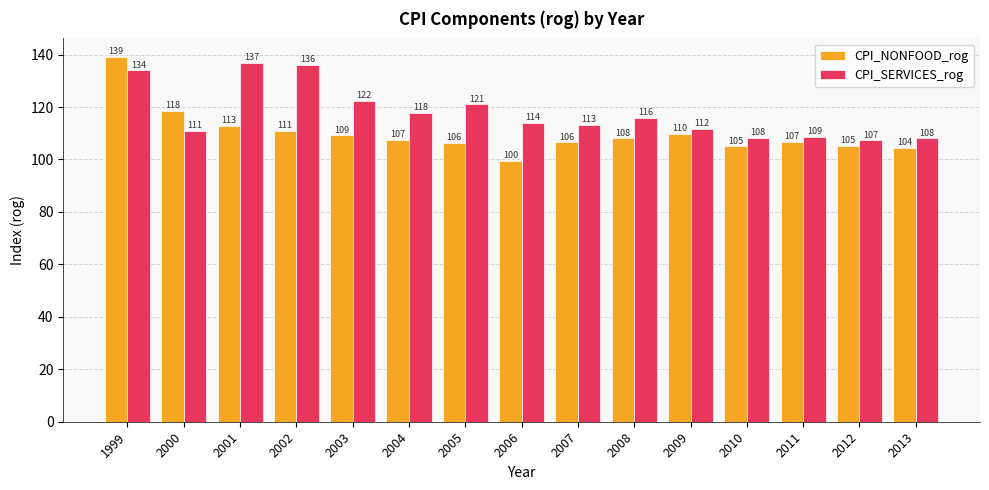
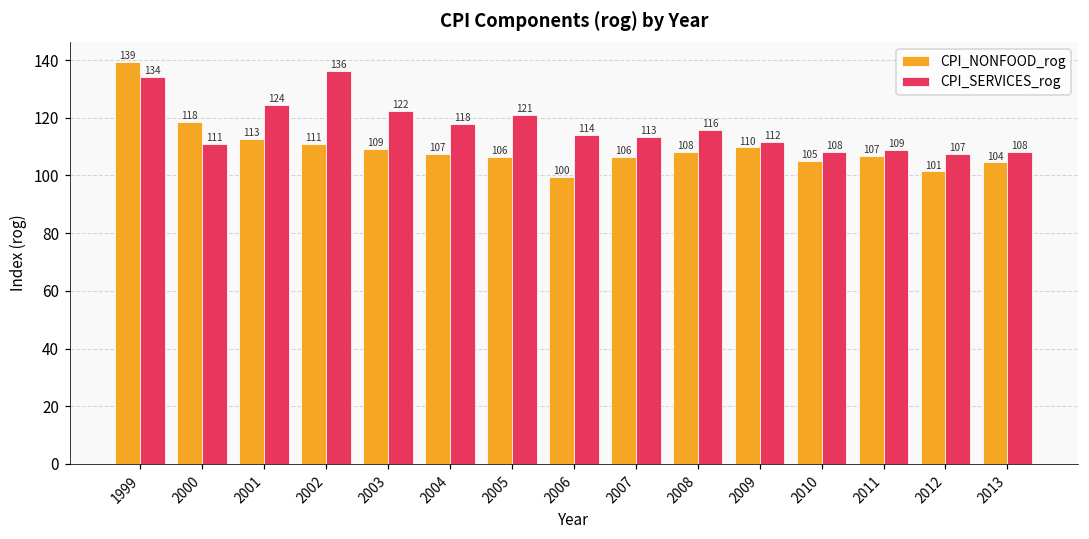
  {
    "CPI_NONFOOD_rog": {
      "1999": 139,
      "2000": 118,
      "2001": 113,
      "2002": 111,
      "2003": 109,
      "2004": 107,
      "2005": 106,
      "2006": 100,
      "2007": 106,
      "2008": 108,
      "2009": 110,
      "2010": 105,
      "2011": 107,
-     "2012": 105,
+     "2012": 101,
      "2013": 104
    },
    "CPI_SERVICES_rog": {
      "1999": 134,
      "2000": 111,
-     "2001": 137,
+     "2001": 124,
      "2002": 136,
      "2003": 122,
      "2004": 118,
      "2005": 121,
      "2006": 114,
      "2007": 113,
      "2008": 116,
      "2009": 112,
      "2010": 108,
      "2011": 109,
      "2012": 107,
      "2013": 108
    }
  }
